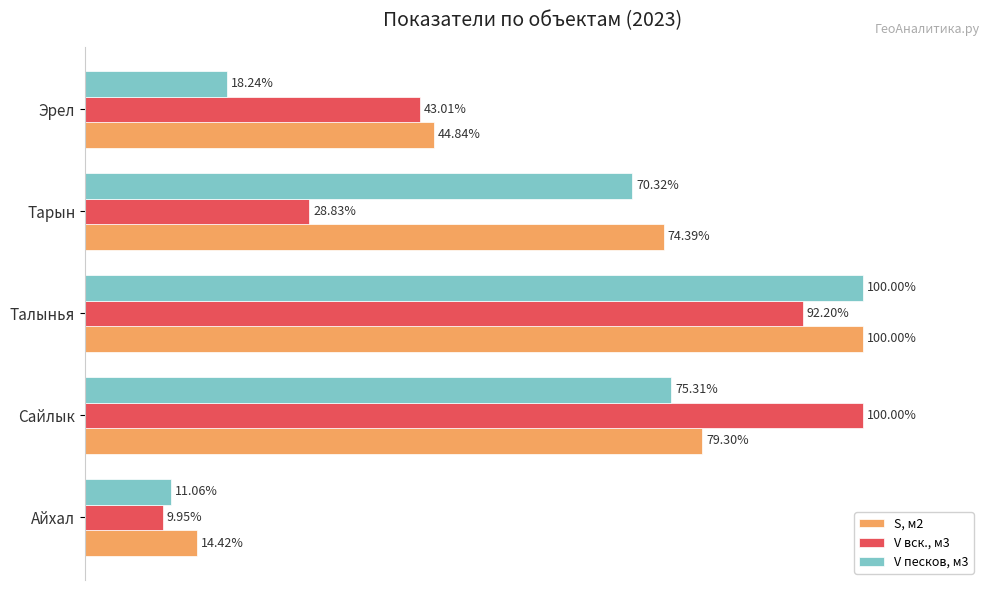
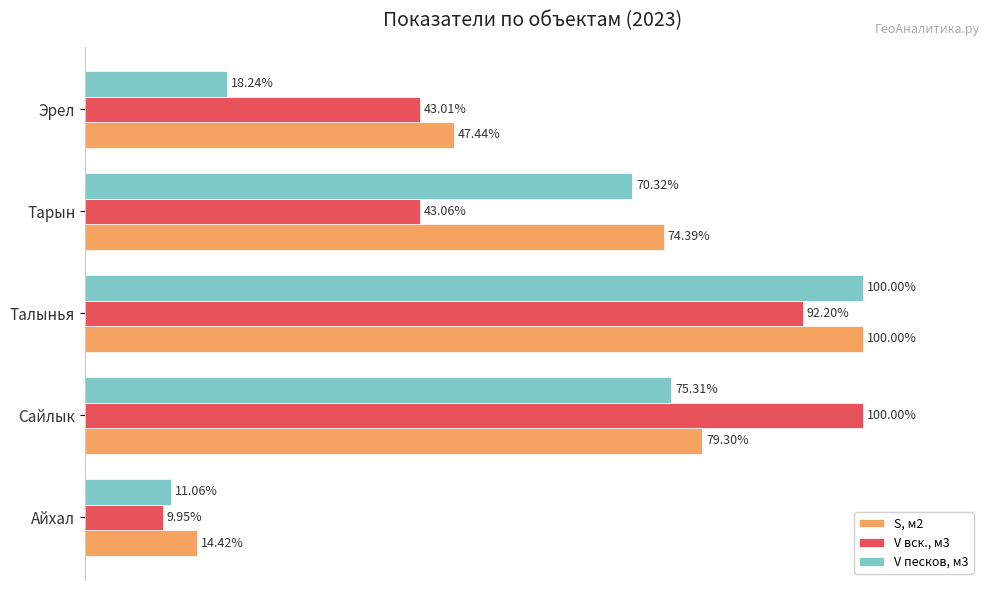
  {
    "S, м2": {
-     "Эрел": "44.84%",
+     "Эрел": "47.44%",
      "Тарын": "74.39%",
      "Талынья": "100.00%",
      "Сайлык": "79.30%",
      "Айхал": "14.42%"
    },
    "V вск., м3": {
      "Эрел": "43.01%",
-     "Тарын": "28.83%",
+     "Тарын": "43.06%",
      "Талынья": "92.20%",
      "Сайлык": "100.00%",
      "Айхал": "9.95%"
    },
    "V песков, м3": {
      "Эрел": "18.24%",
      "Тарын": "70.32%",
      "Талынья": "100.00%",
      "Сайлык": "75.31%",
      "Айхал": "11.06%"
    }
  }
